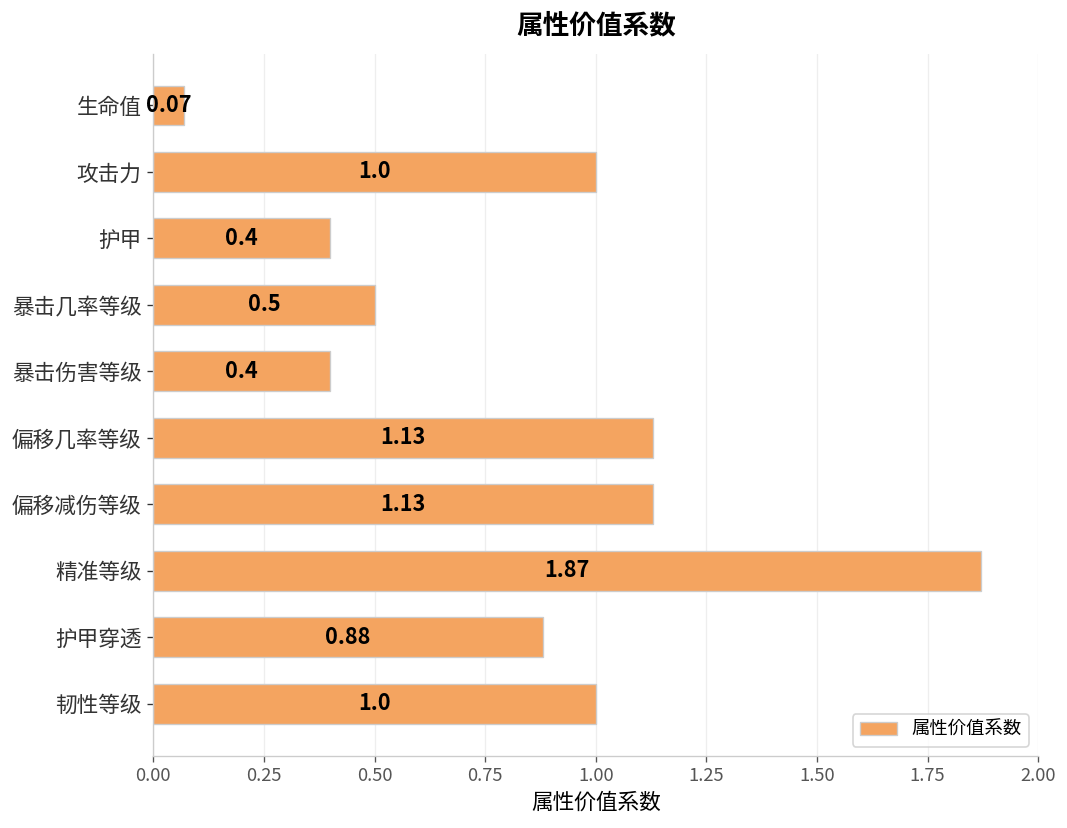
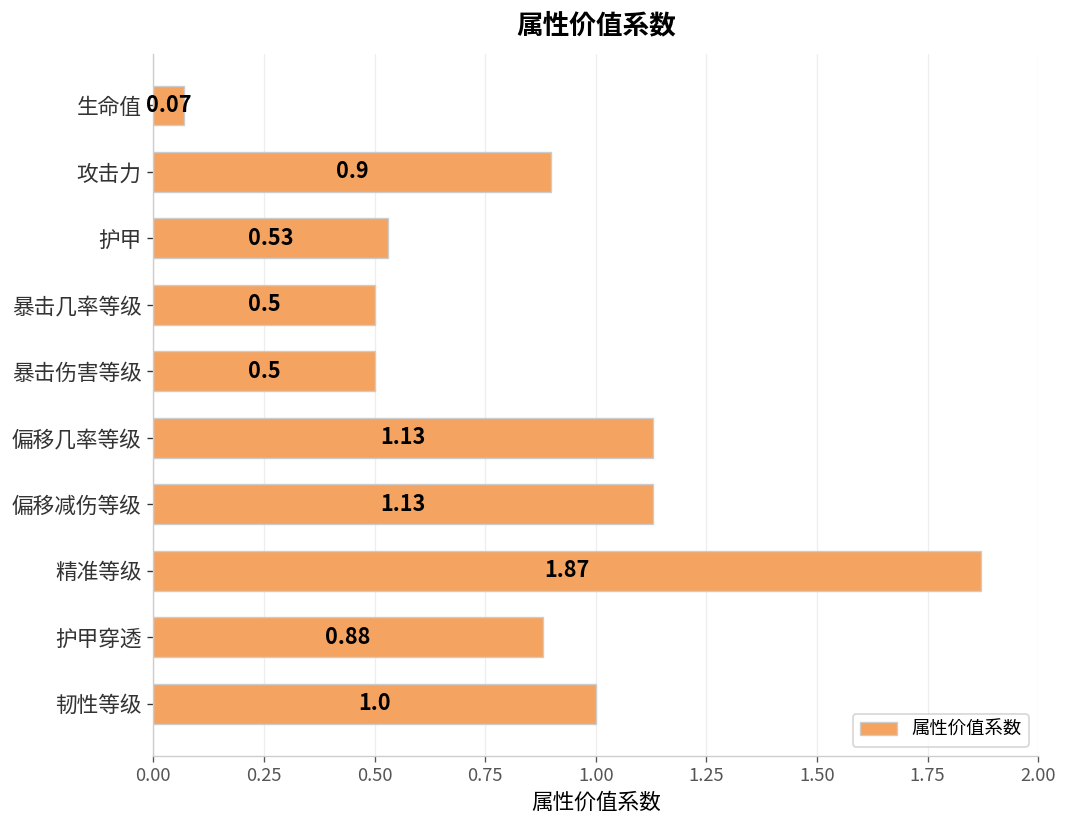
  {
    "生命值": 0.07,
-   "攻击力": 1.0,
-   "护甲": 0.4,
+   "攻击力": 0.9,
+   "护甲": 0.53,
    "暴击几率等级": 0.5,
-   "暴击伤害等级": 0.4,
+   "暴击伤害等级": 0.5,
    "偏移几率等级": 1.13,
    "偏移减伤等级": 1.13,
    "精准等级": 1.87,
    "护甲穿透": 0.88,
    "韧性等级": 1.0
  }
